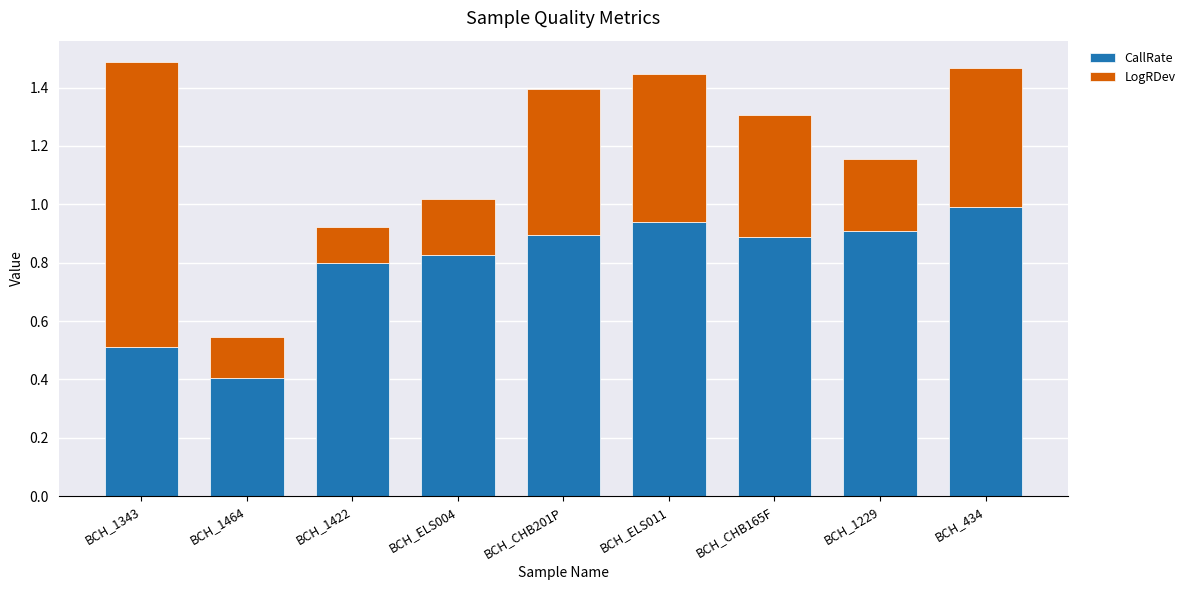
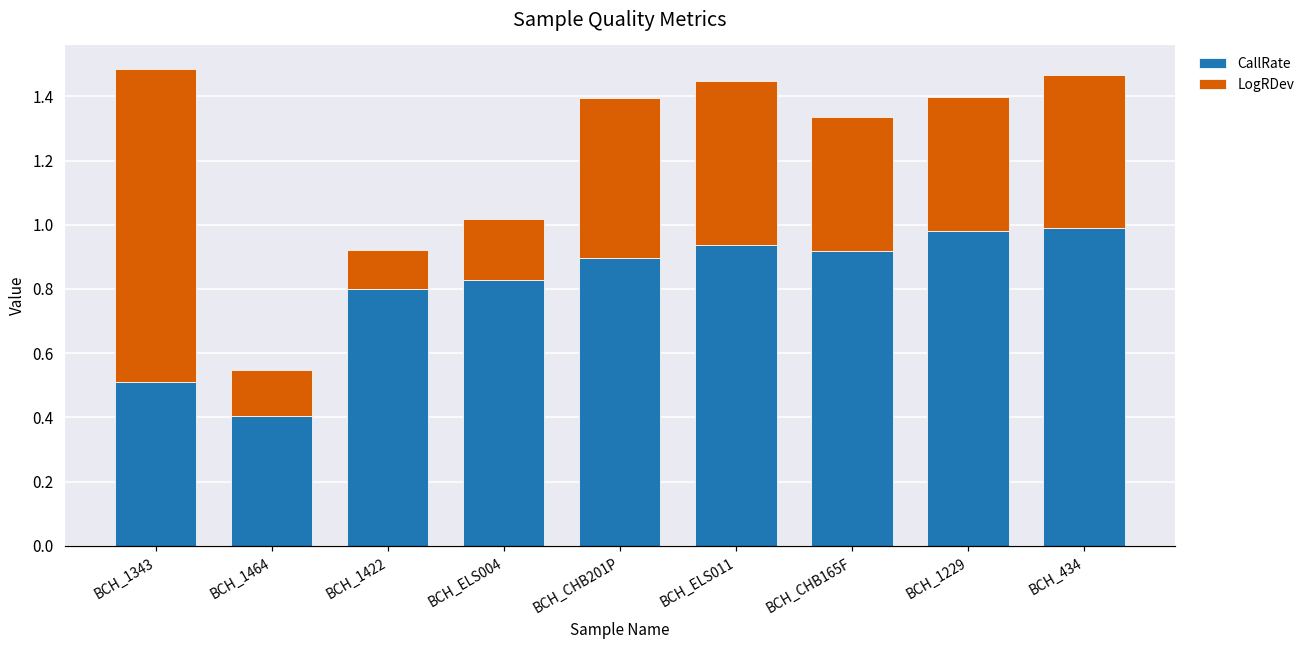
  {
    "CallRate": {
      "BCH_1343": 0.51,
      "BCH_1464": 0.41,
      "BCH_1422": 0.80,
      "BCH_ELS004": 0.83,
      "BCH_CHB201P": 0.90,
      "BCH_ELS011": 0.94,
-     "BCH_CHB165F": 0.89,
-     "BCH_1229": 0.91,
+     "BCH_CHB165F": 0.92,
+     "BCH_1229": 0.98,
      "BCH_434": 0.99
    },
    "LogRDev": {
      "BCH_1343": 0.97,
      "BCH_1464": 0.14,
      "BCH_1422": 0.12,
      "BCH_ELS004": 0.19,
      "BCH_CHB201P": 0.50,
      "BCH_ELS011": 0.51,
      "BCH_CHB165F": 0.42,
-     "BCH_1229": 0.25,
+     "BCH_1229": 0.42,
      "BCH_434": 0.48
    }
  }
